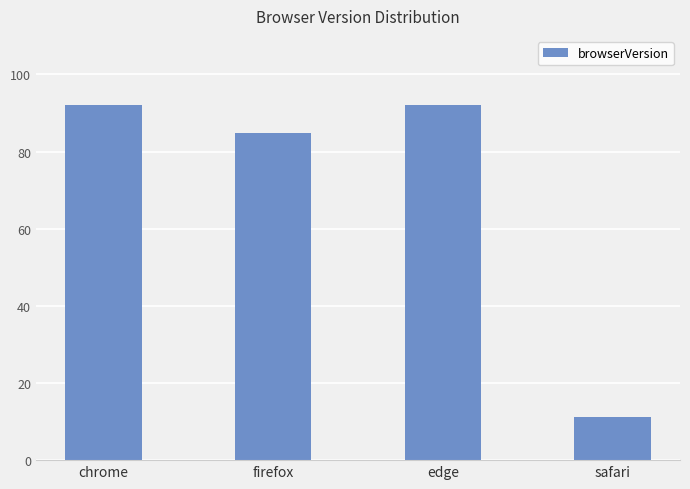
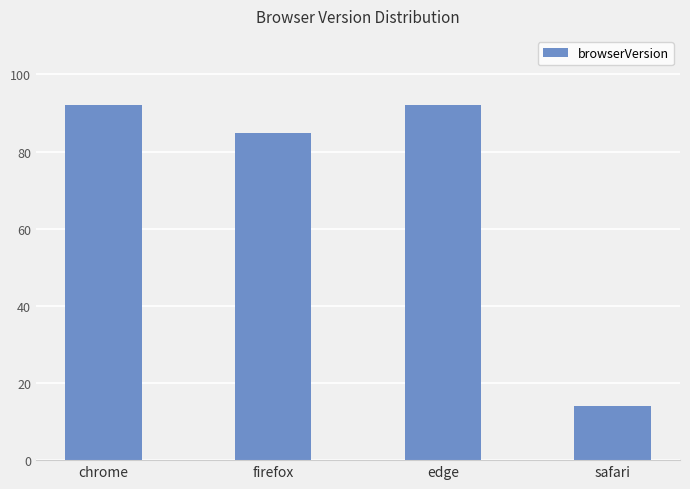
  {
    "chrome": 92,
    "firefox": 85,
    "edge": 92,
-   "safari": 11
+   "safari": 14
  }
